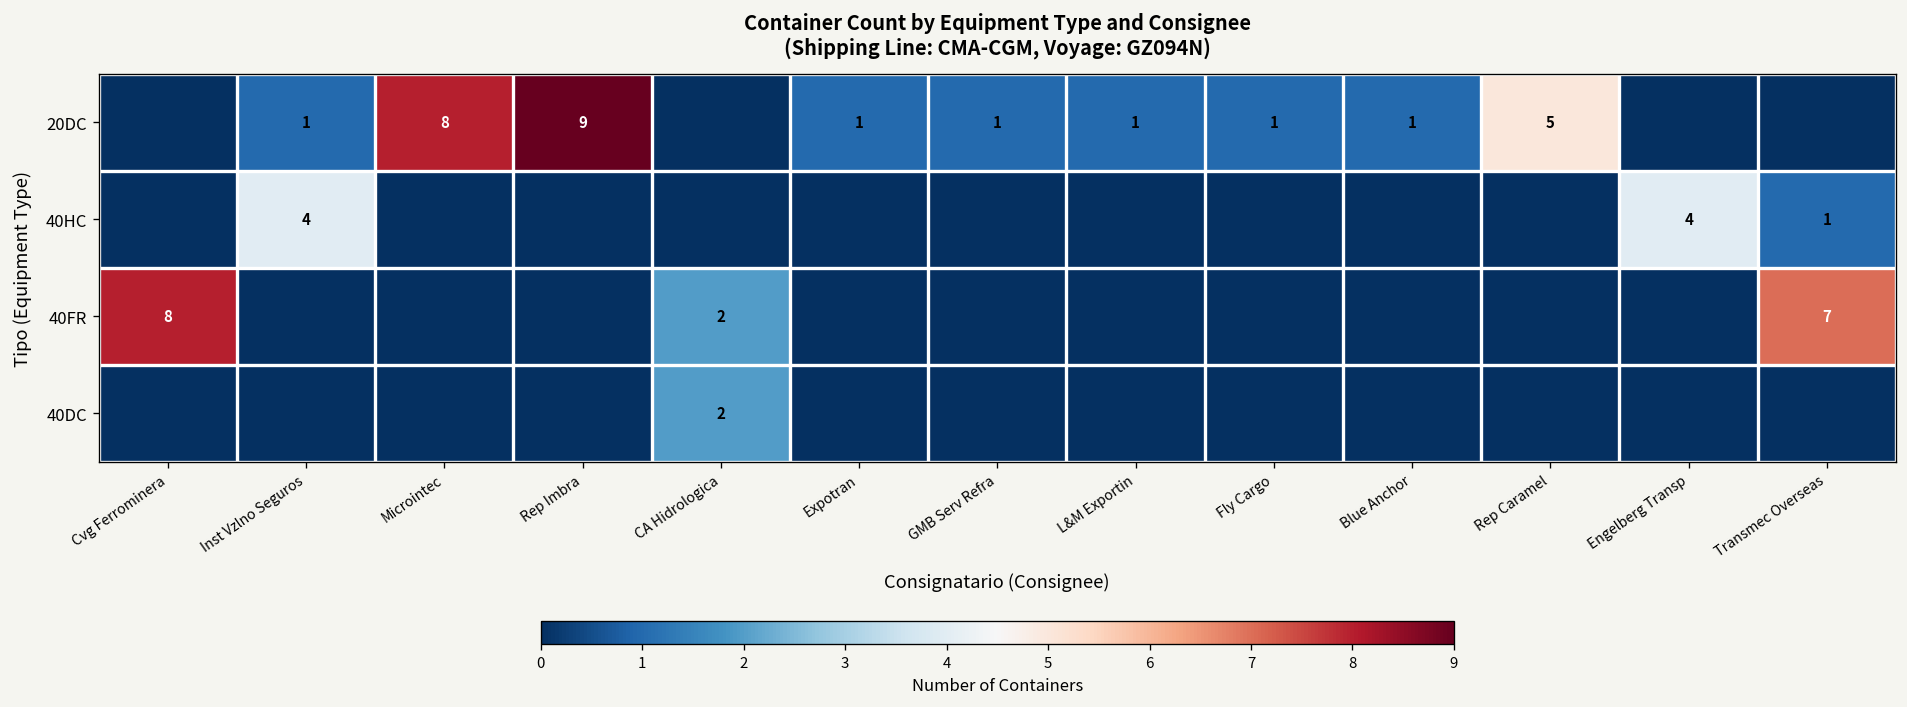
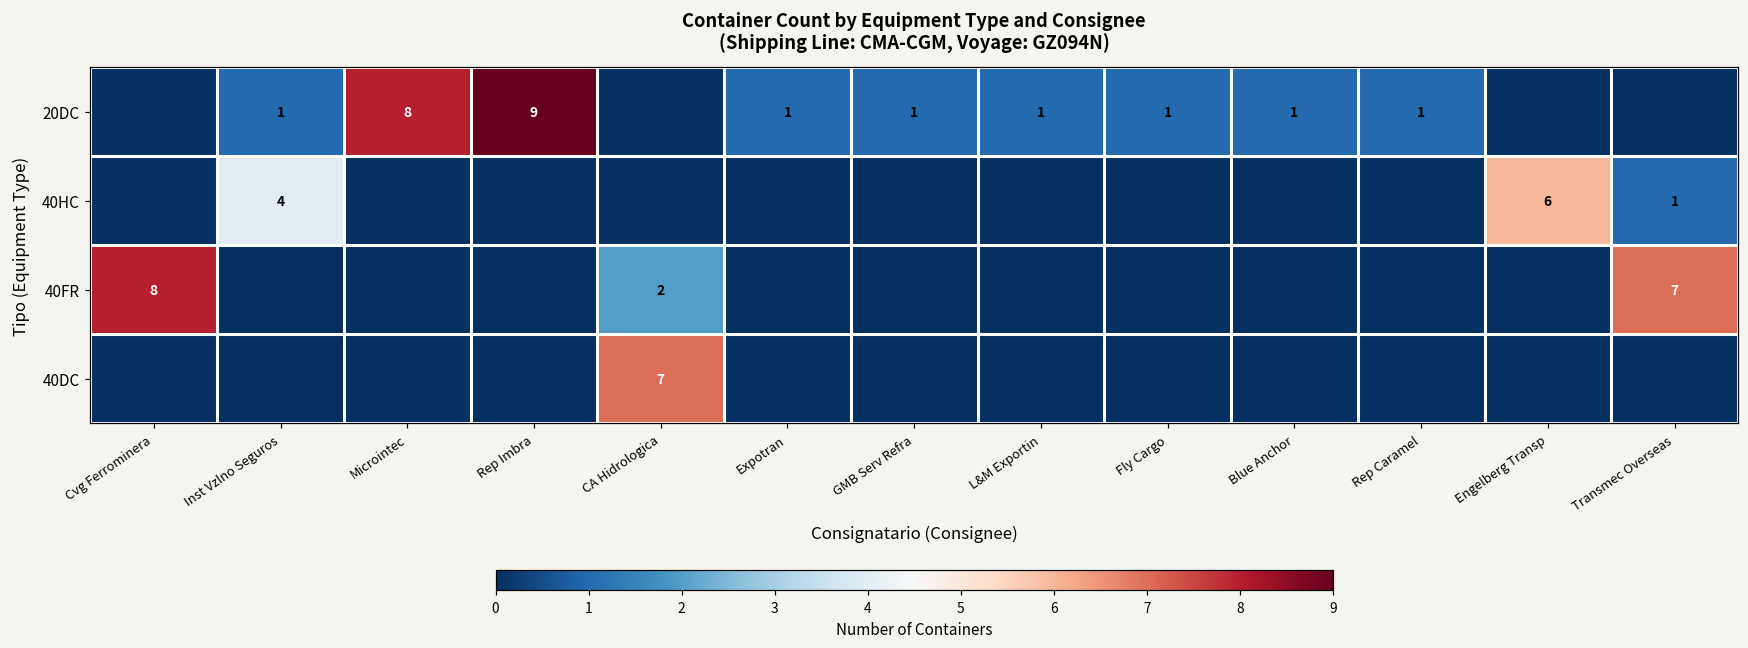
  {
    "20DC": {
      "Inst Vzlno Seguros": 1,
      "Microintec": 8,
      "Rep Imbra": 9,
      "Expotran": 1,
      "GMB Serv Refra": 1,
      "L&M Exportin": 1,
      "Fly Cargo": 1,
      "Blue Anchor": 1,
-     "Rep Caramel": 5
+     "Rep Caramel": 1
    },
    "40HC": {
      "Inst Vzlno Seguros": 4,
-     "Engelberg Transp": 4,
+     "Engelberg Transp": 6,
      "Transmec Overseas": 1
    },
    "40FR": {
      "Cvg Ferrominera": 8,
      "CA Hidrologica": 2,
      "Transmec Overseas": 7
    },
    "40DC": {
-     "CA Hidrologica": 2
+     "CA Hidrologica": 7
    }
  }
